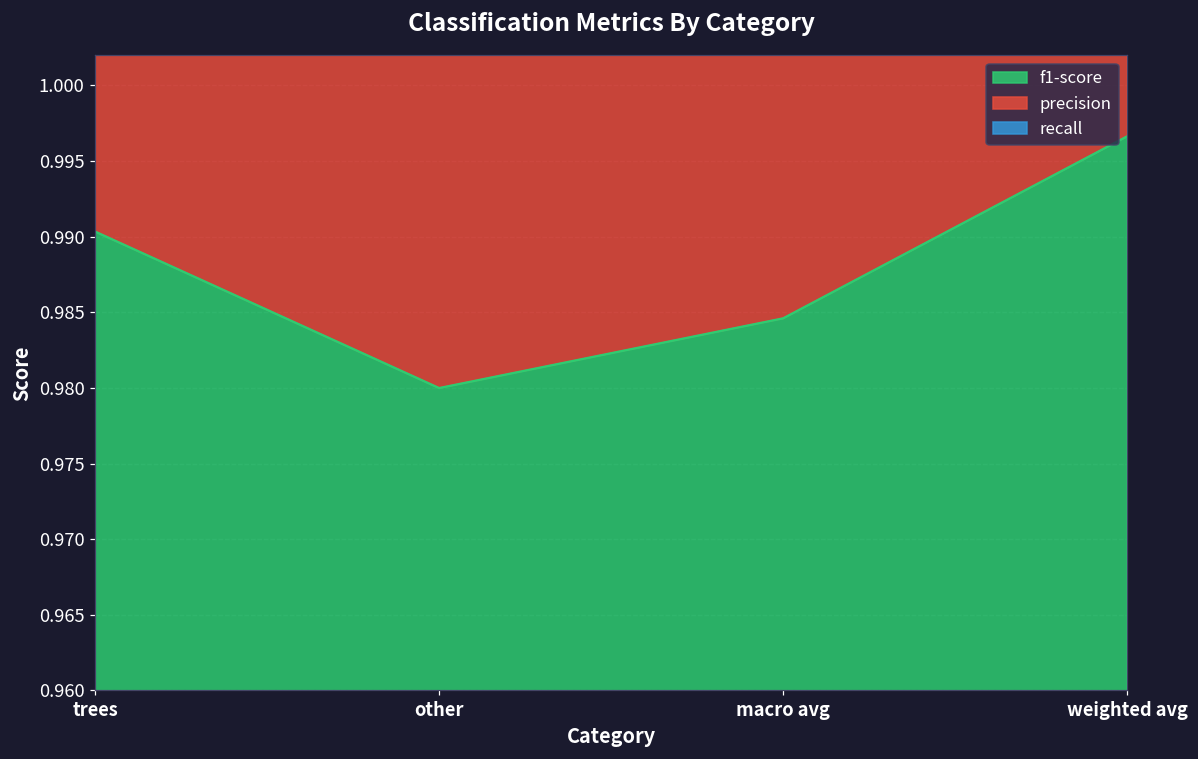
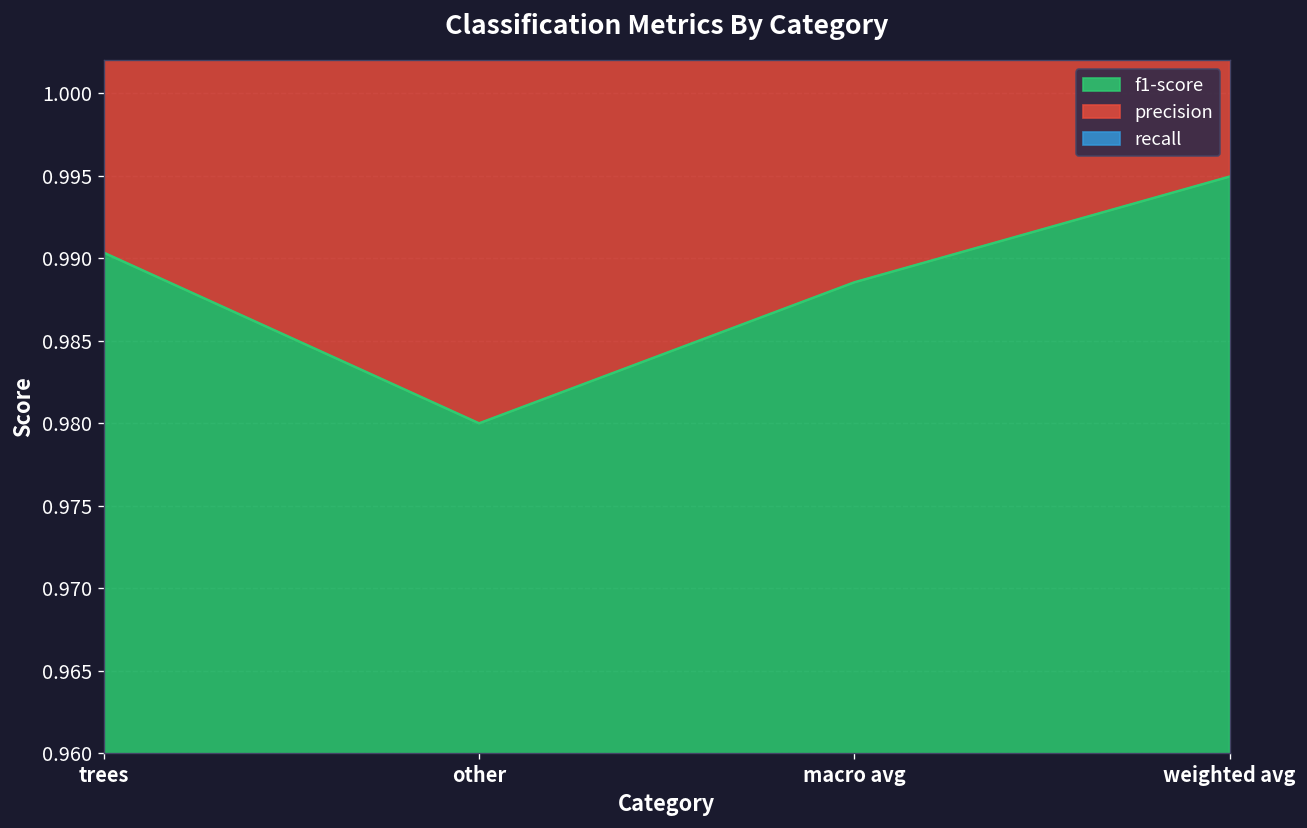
  {
    "f1-score": {
      "trees": 0.9903,
      "other": 0.9800,
-     "macro avg": 0.9846,
-     "weighted avg": 0.9966
+     "macro avg": 0.9885,
+     "weighted avg": 0.9949
    }
  }
